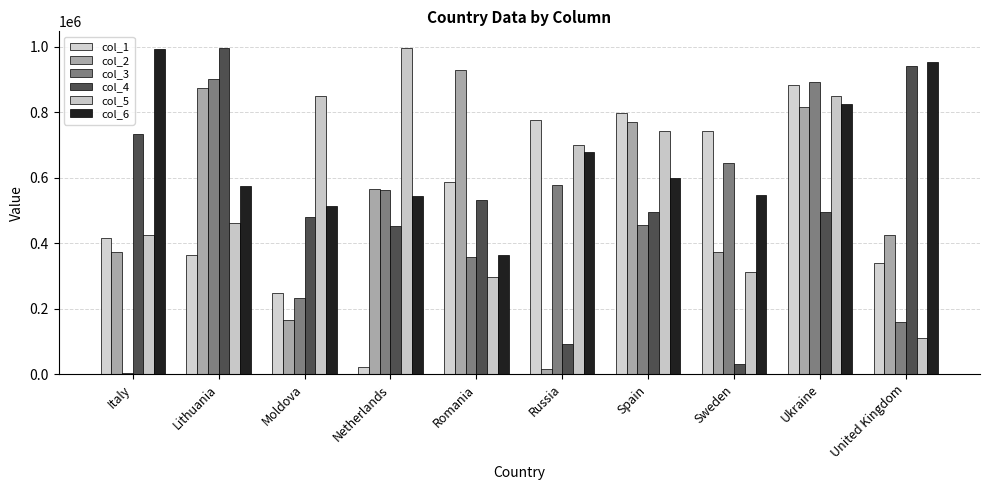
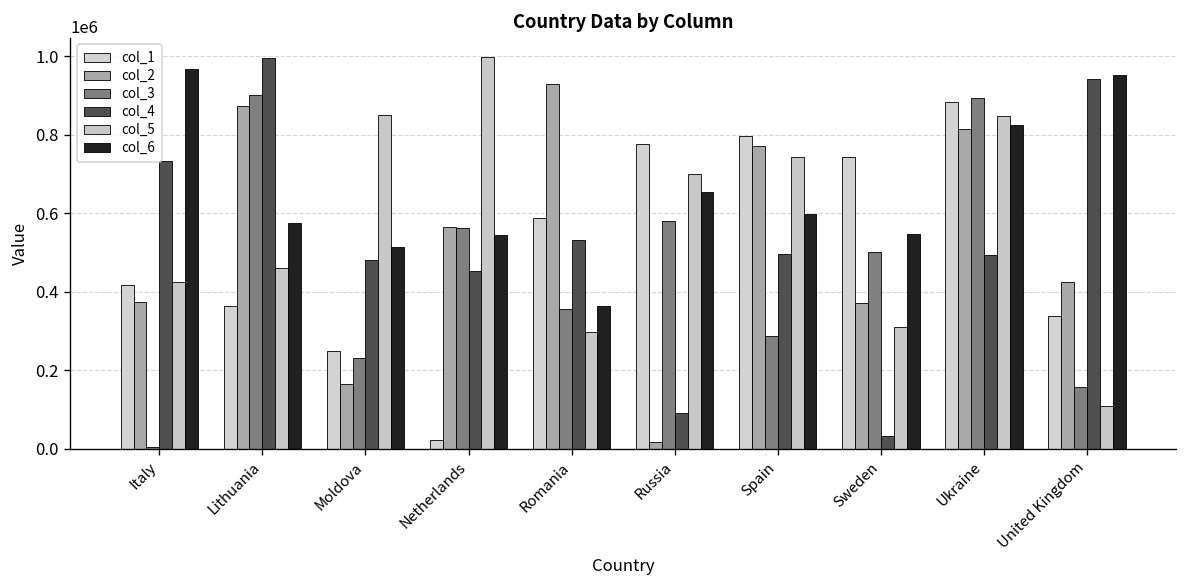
  {
    "col_3": {
      "Lithuania": 900000,
      "Moldova": 230000,
      "Netherlands": 560000,
      "Romania": 360000,
      "Russia": 580000,
-     "Spain": 460000,
-     "Sweden": 650000,
+     "Spain": 290000,
+     "Sweden": 500000,
      "Ukraine": 890000,
      "United Kingdom": 160000
    },
    "col_4": {
      "Italy": 730000,
      "Lithuania": 1000000,
      "Moldova": 480000,
      "Netherlands": 450000,
      "Romania": 530000,
      "Russia": 90000,
      "Spain": 500000,
      "Sweden": 30000,
      "Ukraine": 490000,
      "United Kingdom": 940000
    },
    "col_6": {
-     "Italy": 990000,
+     "Italy": 970000,
      "Lithuania": 570000,
      "Moldova": 510000,
      "Netherlands": 540000,
      "Romania": 360000,
-     "Russia": 680000,
+     "Russia": 650000,
      "Spain": 600000,
      "Sweden": 550000,
      "Ukraine": 820000,
      "United Kingdom": 950000
    }
  }
